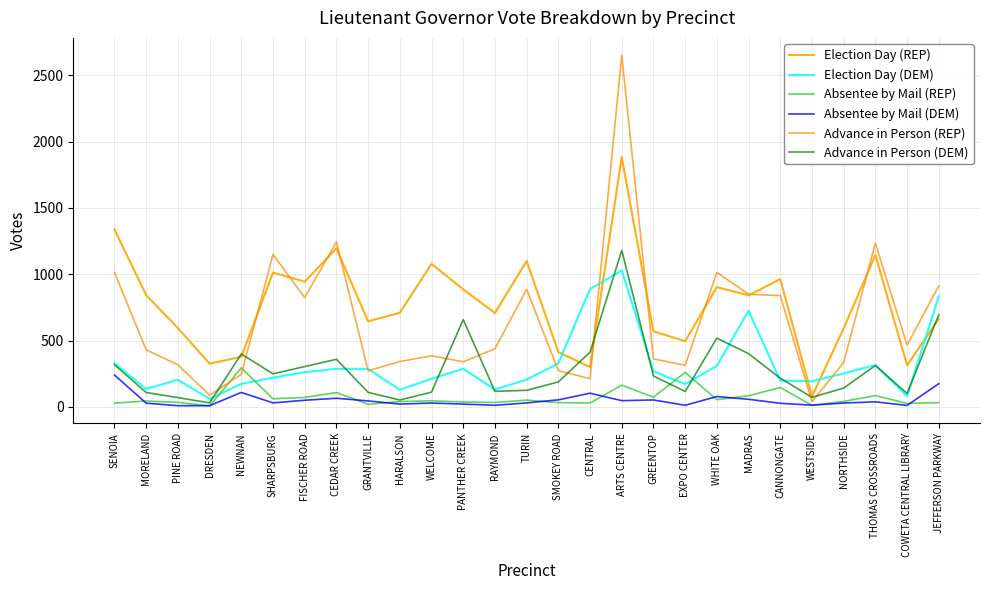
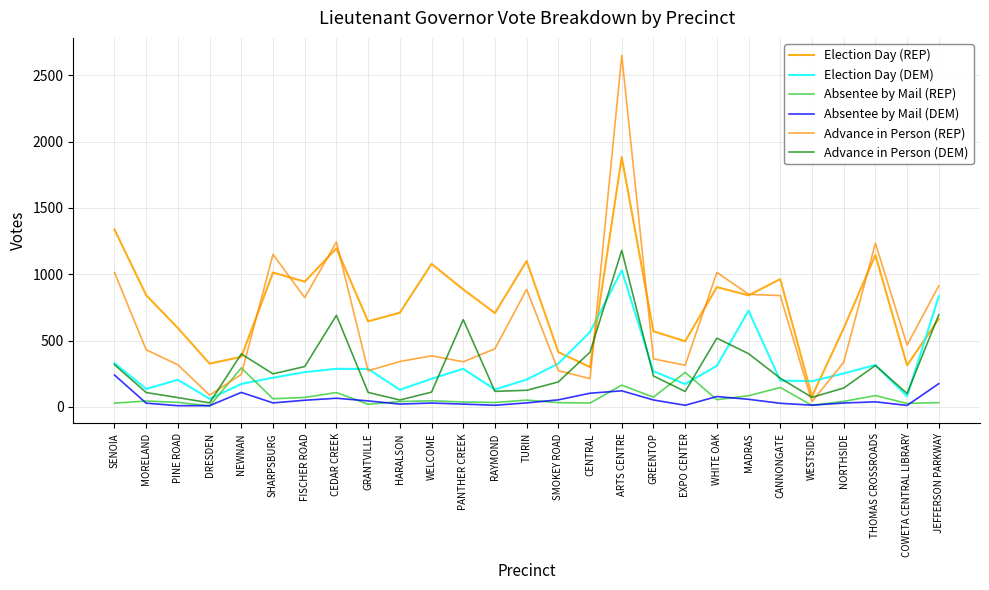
  {
    "Election Day (DEM)": {
      "MORELAND": 140,
      "PINE ROAD": 200,
      "DRESDEN": 60,
      "NEWNAN": 170,
      "SHARPSBURG": 220,
      "FISCHER ROAD": 260,
      "CEDAR CREEK": 290,
      "HARALSON": 130,
      "WELCOME": 210,
      "PANTHER CREEK": 290,
      "TURIN": 210,
      "SMOKEY ROAD": 330,
-     "CENTRAL": 890,
+     "CENTRAL": 570,
      "ARTS CENTRE": 1030,
      "GREENTOP": 270,
      "EXPO CENTER": 170,
      "WHITE OAK": 310,
      "MADRAS": 730,
      "WESTSIDE": 190,
      "NORTHSIDE": 250,
      "COWETA CENTRAL LIBRARY": 80,
      "JEFFERSON PARKWAY": 830
    },
    "Absentee by Mail (REP)": {
      "SENOIA": 30,
      "PINE ROAD": 30,
      "NEWNAN": 290,
      "SHARPSBURG": 60,
      "FISCHER ROAD": 70,
      "CEDAR CREEK": 110,
      "GRANTVILLE": 20,
      "RAYMOND": 30,
      "TURIN": 50,
      "SMOKEY ROAD": 30,
      "CENTRAL": 30,
      "ARTS CENTRE": 160,
      "GREENTOP": 70,
      "EXPO CENTER": 260,
      "WHITE OAK": 50,
      "MADRAS": 80,
      "CANNONGATE": 150,
      "THOMAS CROSSROADS": 90,
      "JEFFERSON PARKWAY": 30
    },
    "Absentee by Mail (DEM)": {
      "SENOIA": 240,
      "PINE ROAD": 10,
      "NEWNAN": 110,
      "SHARPSBURG": 30,
      "FISCHER ROAD": 50,
      "CEDAR CREEK": 70,
      "GRANTVILLE": 50,
      "RAYMOND": 10,
      "TURIN": 30,
      "SMOKEY ROAD": 50,
      "CENTRAL": 100,
-     "ARTS CENTRE": 50,
+     "ARTS CENTRE": 120,
      "GREENTOP": 50,
      "EXPO CENTER": 10,
      "WHITE OAK": 80,
      "MADRAS": 60,
      "CANNONGATE": 30,
      "THOMAS CROSSROADS": 40,
      "JEFFERSON PARKWAY": 180
    },
    "Advance in Person (DEM)": {
      "MORELAND": 110,
      "PINE ROAD": 70,
      "DRESDEN": 30,
      "NEWNAN": 400,
      "SHARPSBURG": 250,
      "FISCHER ROAD": 300,
-     "CEDAR CREEK": 360,
+     "CEDAR CREEK": 690,
      "GRANTVILLE": 110,
      "WELCOME": 110,
      "PANTHER CREEK": 660,
      "TURIN": 130,
      "SMOKEY ROAD": 190,
      "CENTRAL": 410,
      "ARTS CENTRE": 1180,
      "GREENTOP": 230,
      "EXPO CENTER": 120,
      "WHITE OAK": 520,
      "MADRAS": 400,
      "NORTHSIDE": 140,
      "COWETA CENTRAL LIBRARY": 100,
      "JEFFERSON PARKWAY": 700
    }
  }
